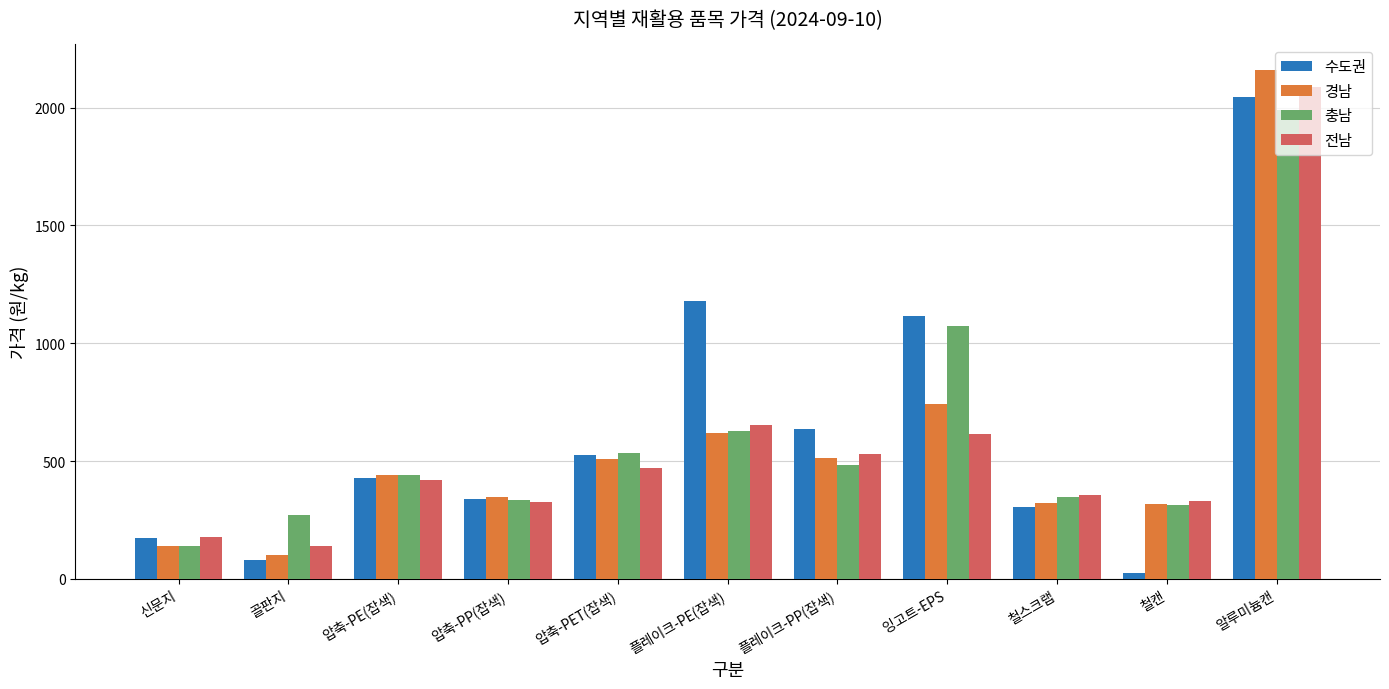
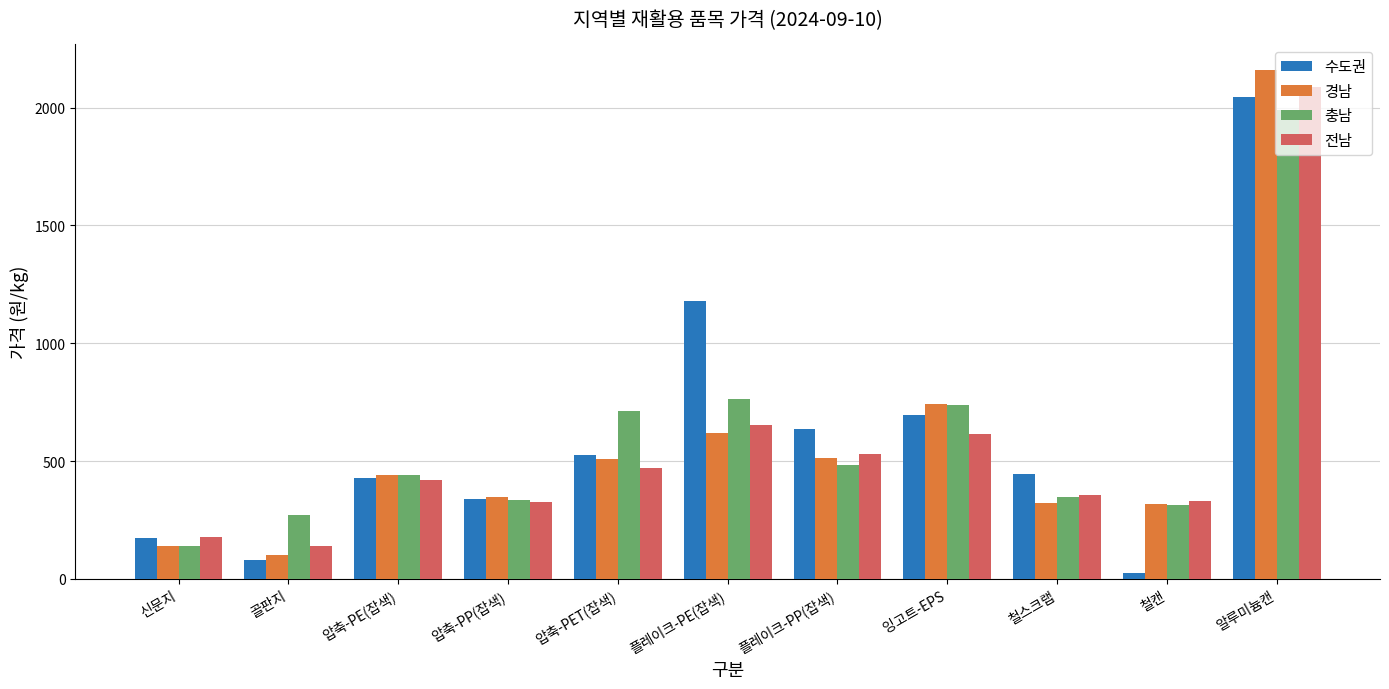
  {
    "수도권": {
      "신문지": 170,
      "골판지": 80,
      "압축-PE(잡색)": 430,
      "압축-PP(잡색)": 340,
      "압축-PET(잡색)": 530,
      "플레이크-PE(잡색)": 1180,
      "플레이크-PP(잡색)": 630,
-     "잉고트-EPS": 1110,
-     "철스크랩": 310,
+     "잉고트-EPS": 700,
+     "철스크랩": 440,
      "철캔": 20,
      "알루미늄캔": 2050
    },
    "충남": {
      "신문지": 140,
      "골판지": 270,
      "압축-PE(잡색)": 440,
      "압축-PP(잡색)": 340,
-     "압축-PET(잡색)": 540,
-     "플레이크-PE(잡색)": 630,
+     "압축-PET(잡색)": 710,
+     "플레이크-PE(잡색)": 760,
      "플레이크-PP(잡색)": 480,
-     "잉고트-EPS": 1070,
+     "잉고트-EPS": 740,
      "철스크랩": 350,
      "철캔": 310
    }
  }
